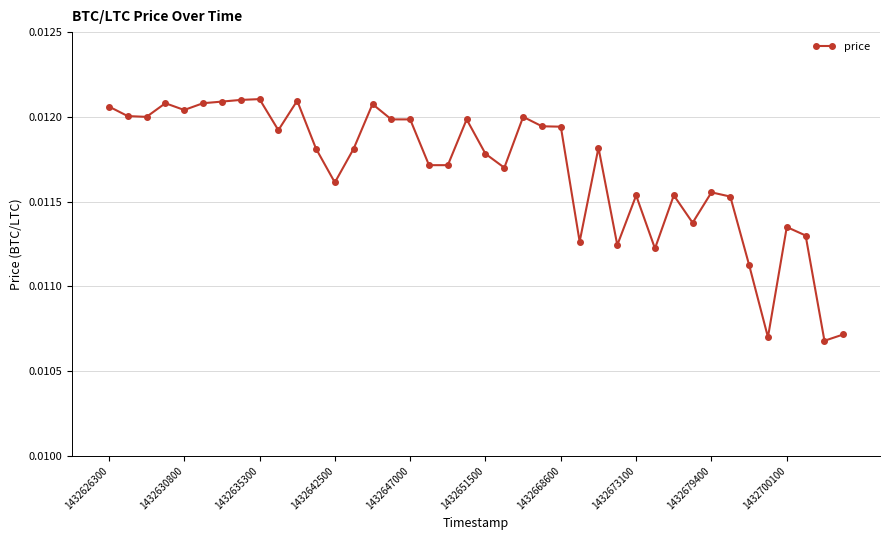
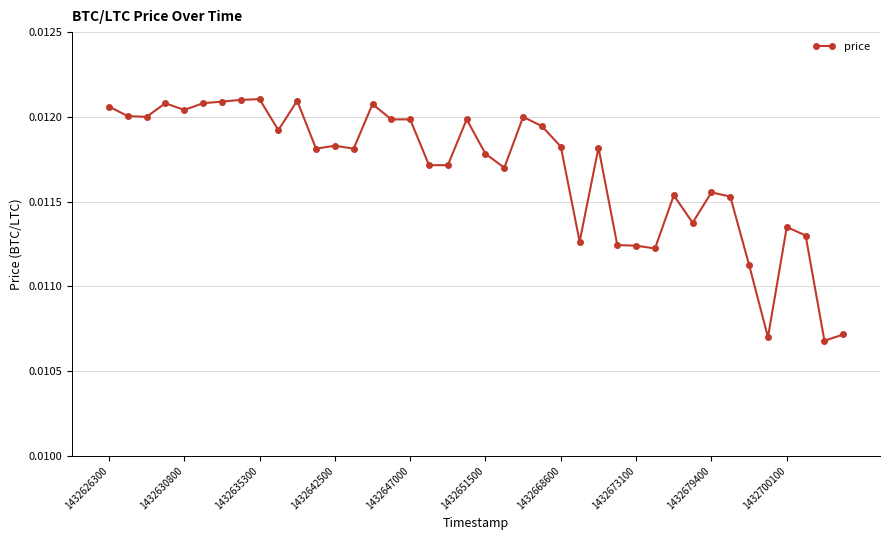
  {
    "1432626300": 0.01206,
    "1432630800": 0.01204,
    "1432635300": 0.01210,
-   "1432642500": 0.01161,
+   "1432642500": 0.01183,
    "1432647000": 0.01199,
    "1432651500": 0.01178,
-   "1432668600": 0.01194,
-   "1432673100": 0.01154,
+   "1432668600": 0.01182,
+   "1432673100": 0.01124,
    "1432679400": 0.01155,
    "1432700100": 0.01135
  }
